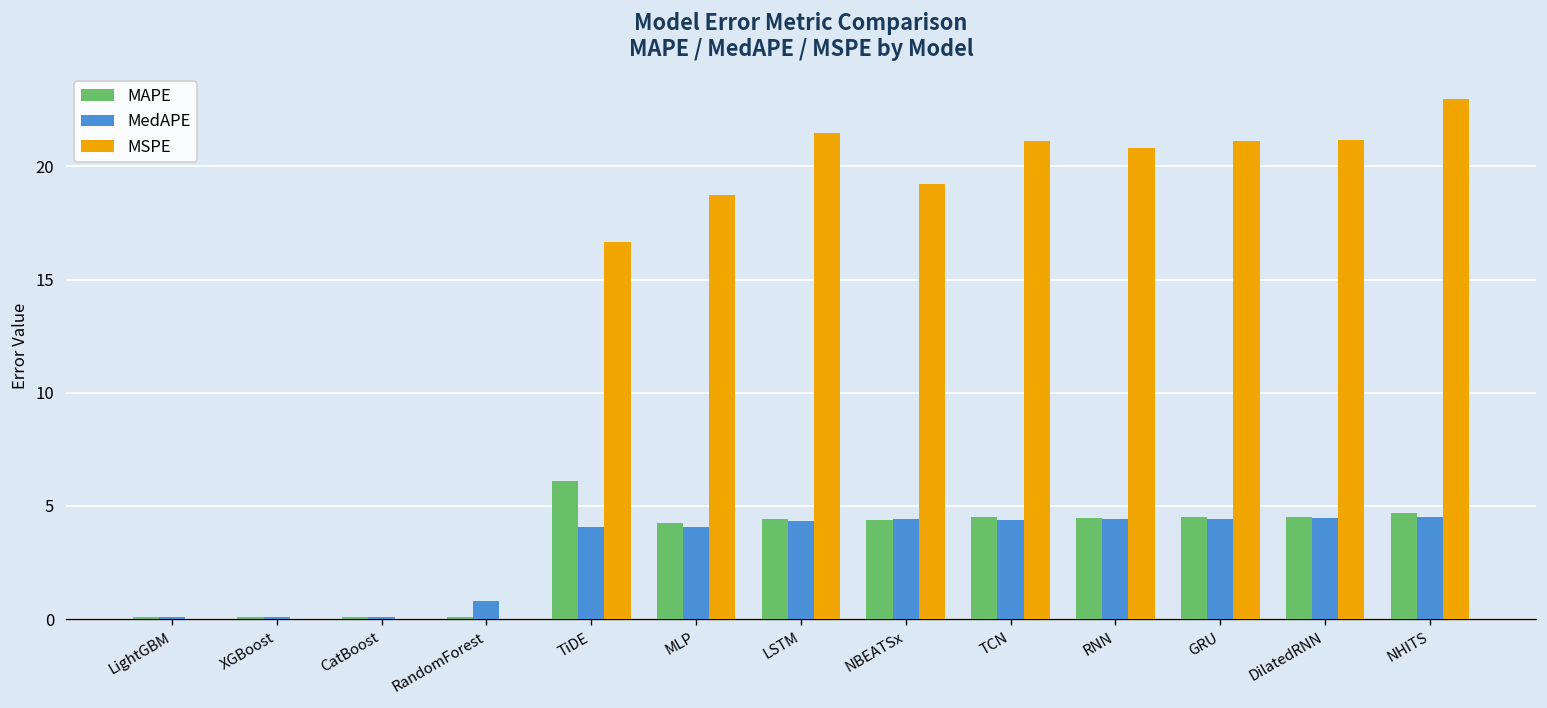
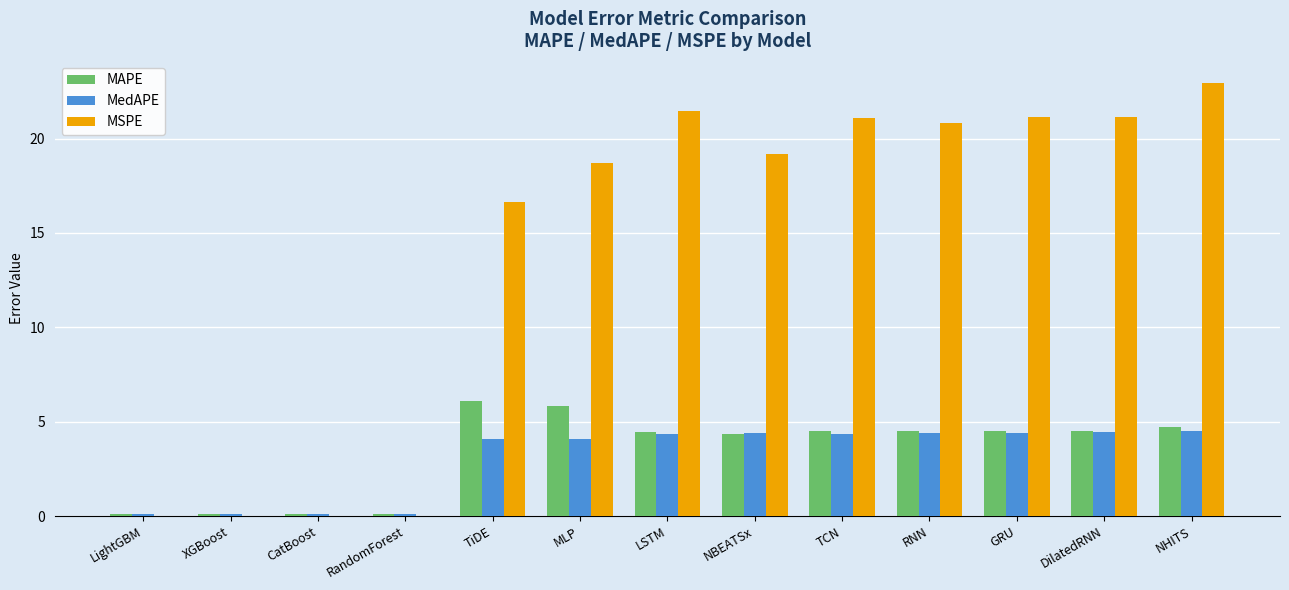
  {
    "MAPE": {
      "TiDE": 6.1,
-     "MLP": 4.2,
+     "MLP": 5.8,
      "LSTM": 4.4,
      "NBEATSx": 4.4,
      "TCN": 4.5,
      "RNN": 4.5,
      "GRU": 4.5,
      "DilatedRNN": 4.5,
      "NHITS": 4.7
    },
    "MedAPE": {
-     "RandomForest": 0.8,
+     "RandomForest": 0.1,
      "TiDE": 4.1,
      "MLP": 4.1,
      "LSTM": 4.4,
      "NBEATSx": 4.4,
      "TCN": 4.4,
      "RNN": 4.4,
      "GRU": 4.4,
      "DilatedRNN": 4.5,
      "NHITS": 4.5
    },
    "MSPE": {
      "TiDE": 16.7,
      "MLP": 18.7,
      "LSTM": 21.5,
      "NBEATSx": 19.2,
      "TCN": 21.1,
      "RNN": 20.8,
      "GRU": 21.1,
      "DilatedRNN": 21.2,
      "NHITS": 23.0
    }
  }
